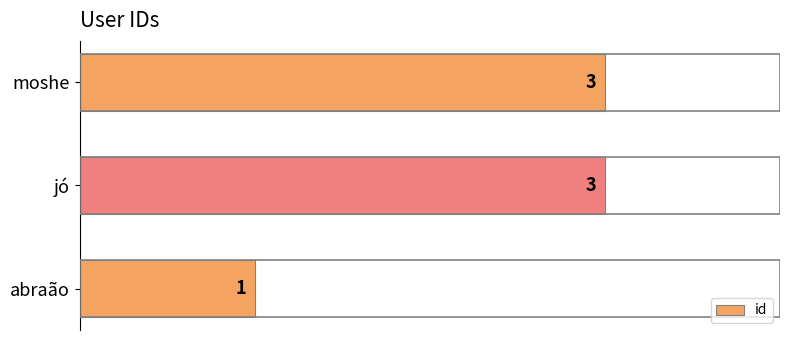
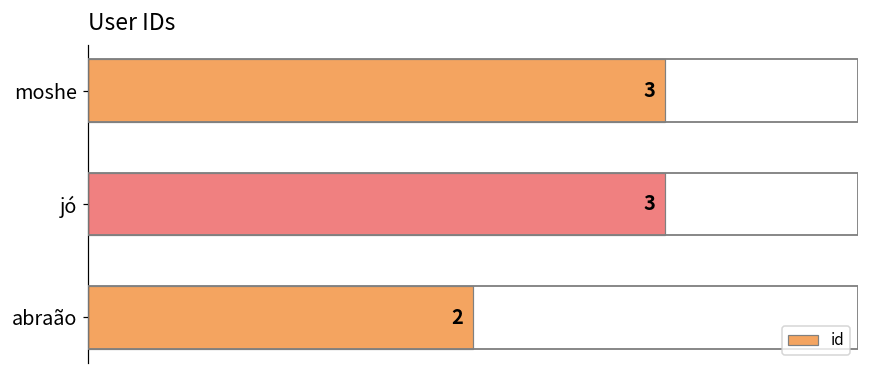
  {
    "moshe": 3,
    "jó": 3,
-   "abraão": 1
+   "abraão": 2
  }
